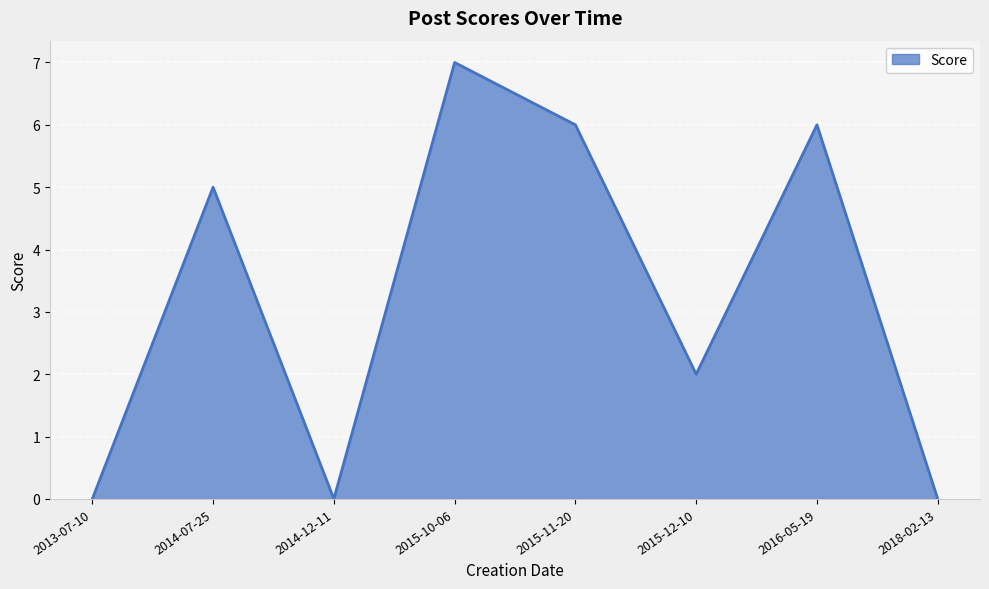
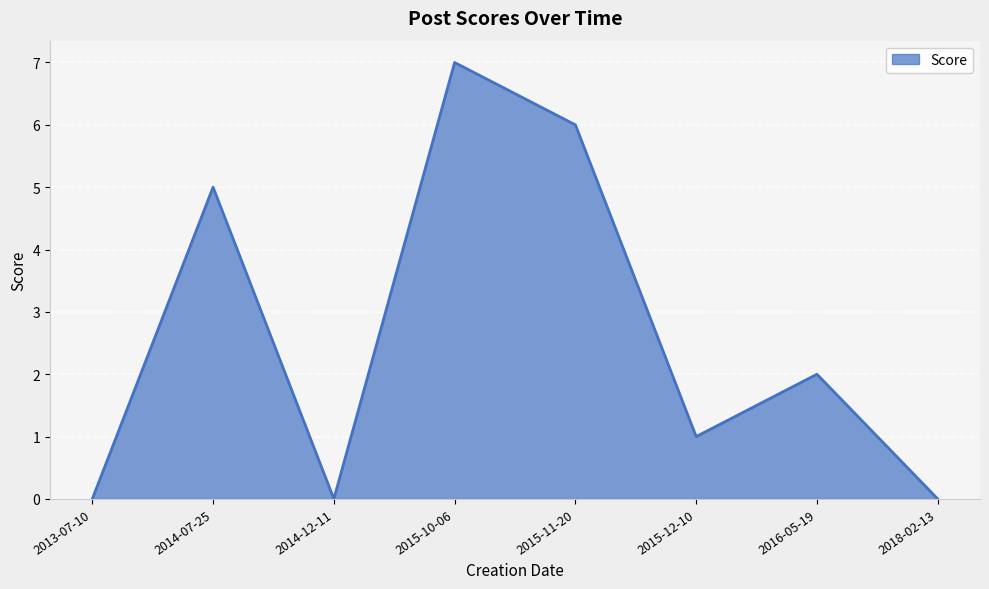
  {
    "2013-07-10": 0,
    "2014-07-25": 5,
    "2014-12-11": 0,
    "2015-10-06": 7,
    "2015-11-20": 6,
-   "2015-12-10": 2,
-   "2016-05-19": 6,
+   "2015-12-10": 1,
+   "2016-05-19": 2,
    "2018-02-13": 0
  }
